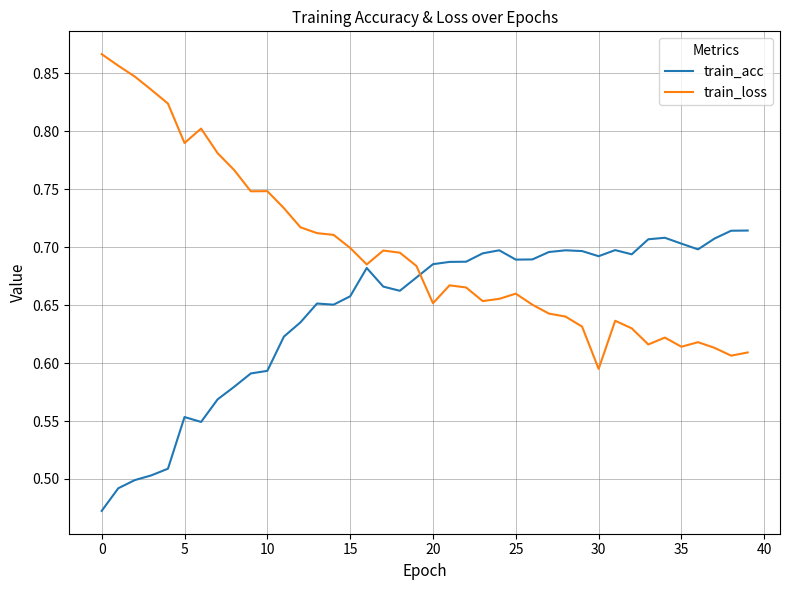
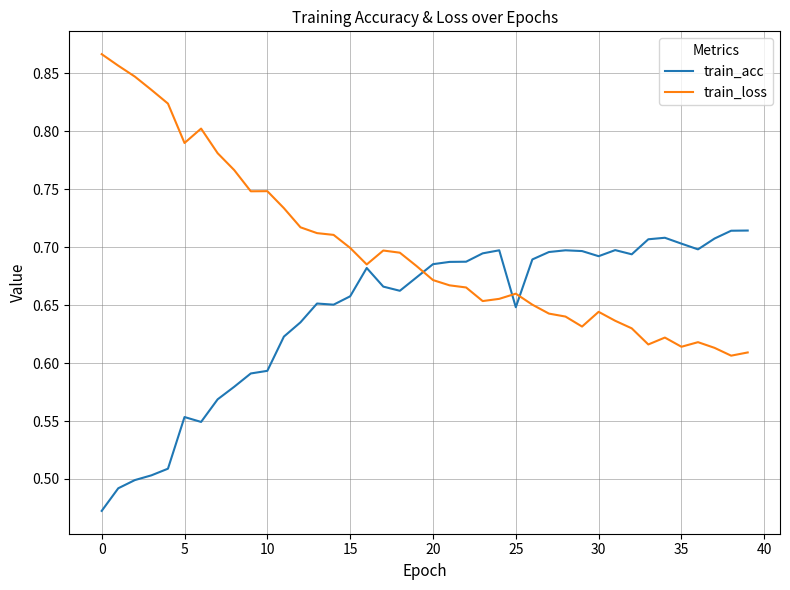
  {
    "train_acc": {
      "0": 0.472,
      "5": 0.553,
      "10": 0.593,
      "15": 0.658,
      "20": 0.685,
-     "25": 0.689,
+     "25": 0.648,
      "30": 0.692,
      "35": 0.703
    },
    "train_loss": {
      "0": 0.867,
      "5": 0.790,
      "10": 0.748,
      "15": 0.699,
-     "20": 0.652,
+     "20": 0.672,
      "25": 0.660,
-     "30": 0.595,
+     "30": 0.644,
      "35": 0.614
    }
  }
